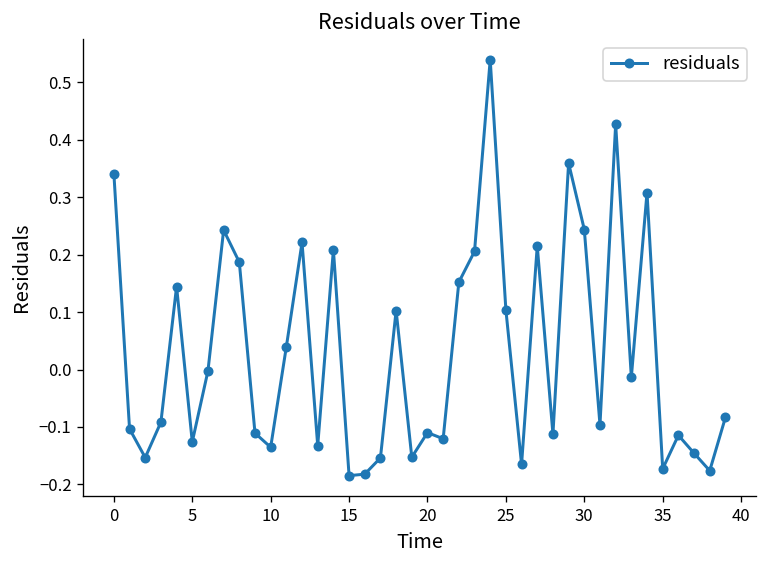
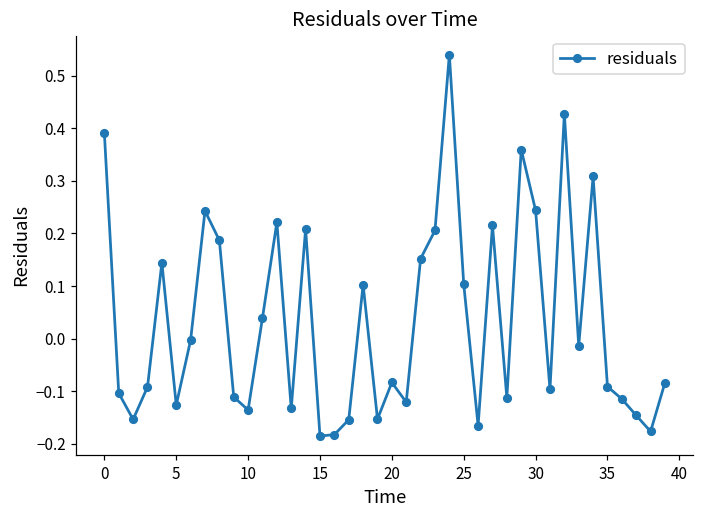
  {
-   "0": 0.34,
+   "0": 0.39,
    "5": -0.13,
    "10": -0.14,
    "15": -0.18,
-   "20": -0.11,
+   "20": -0.08,
    "25": 0.10,
    "30": 0.24,
-   "35": -0.17
+   "35": -0.09
  }
